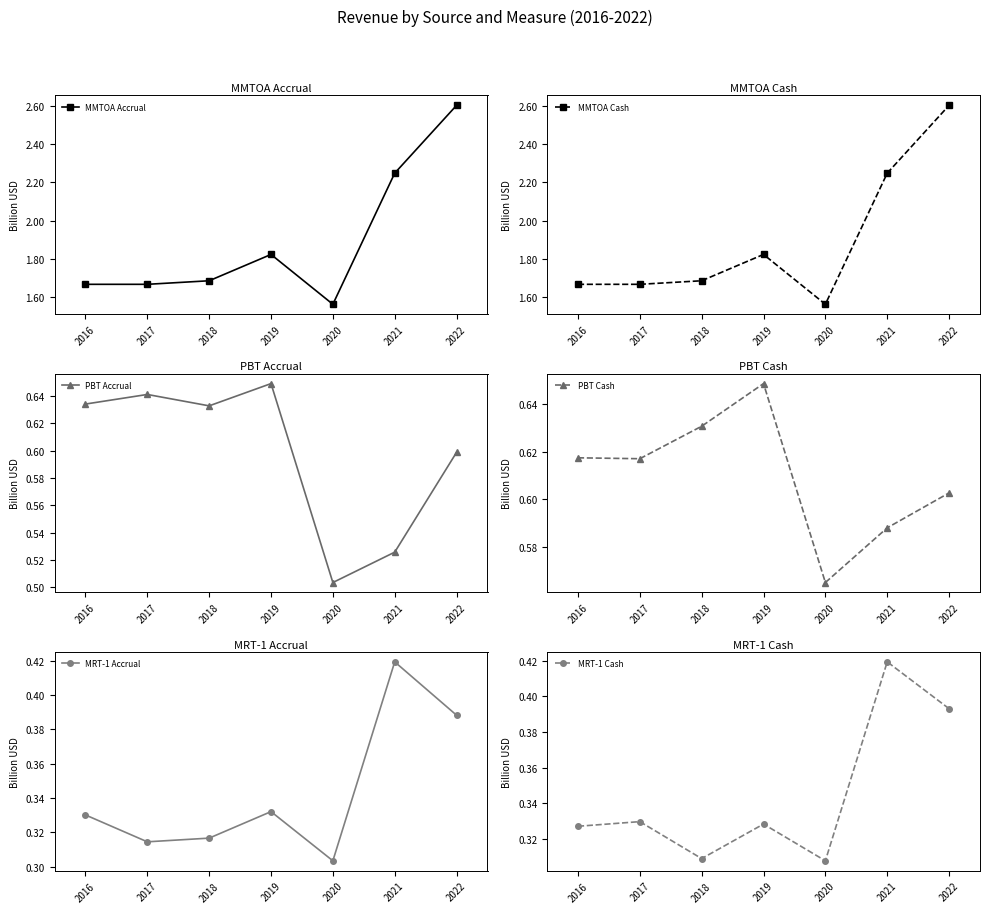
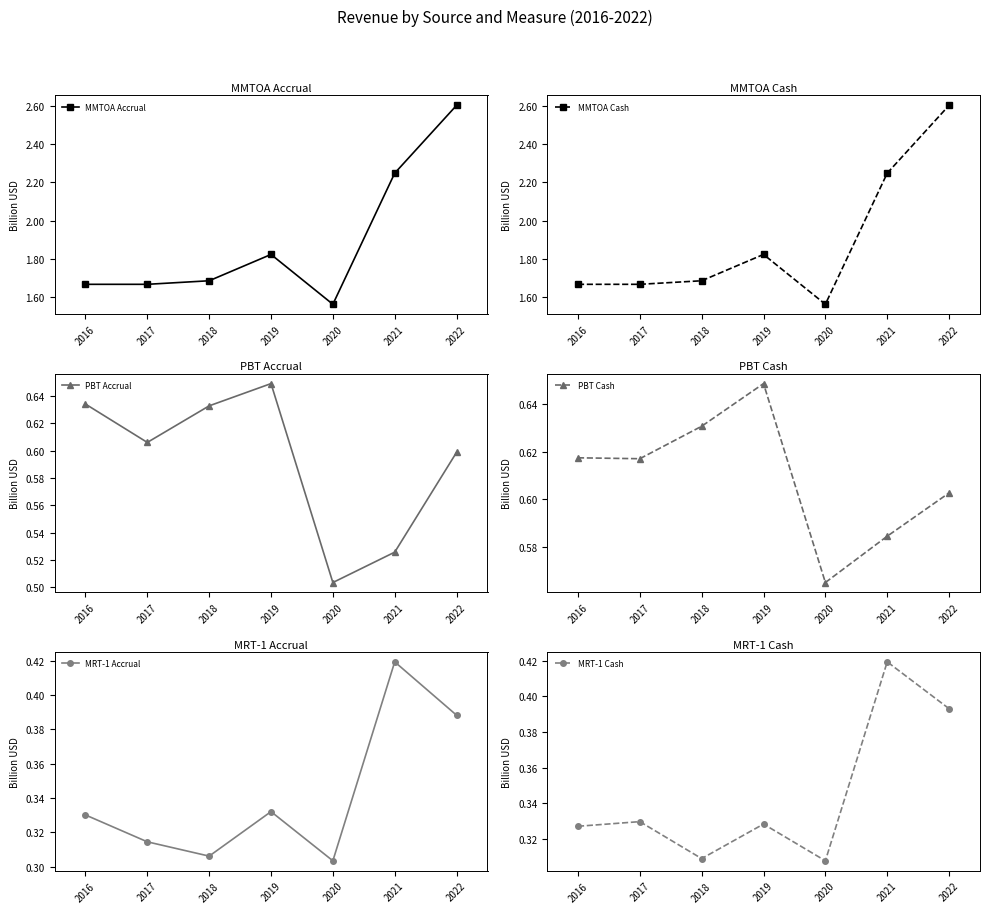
  {
    "MMTOA Accrual": {
      "2016": 1.67,
      "2017": 1.67,
      "2018": 1.69,
      "2019": 1.82,
      "2020": 1.56,
      "2021": 2.25,
      "2022": 2.60
    },
    "MMTOA Cash": {
      "2016": 1.67,
      "2017": 1.67,
      "2018": 1.69,
      "2019": 1.82,
      "2020": 1.56,
      "2021": 2.25,
      "2022": 2.60
    },
    "PBT Accrual": {
      "2016": 0.634,
-     "2017": 0.641,
+     "2017": 0.606,
      "2018": 0.633,
      "2019": 0.649,
      "2020": 0.503,
      "2021": 0.526,
      "2022": 0.599
    },
    "PBT Cash": {
      "2016": 0.617,
      "2017": 0.617,
      "2018": 0.631,
      "2019": 0.649,
      "2020": 0.565,
-     "2021": 0.588,
+     "2021": 0.585,
      "2022": 0.603
    },
    "MRT-1 Accrual": {
      "2016": 0.330,
      "2017": 0.314,
-     "2018": 0.317,
+     "2018": 0.306,
      "2019": 0.332,
      "2020": 0.303,
      "2021": 0.419,
      "2022": 0.388
    },
    "MRT-1 Cash": {
      "2016": 0.327,
      "2017": 0.330,
      "2018": 0.309,
      "2019": 0.328,
      "2020": 0.308,
      "2021": 0.419,
      "2022": 0.393
    }
  }
